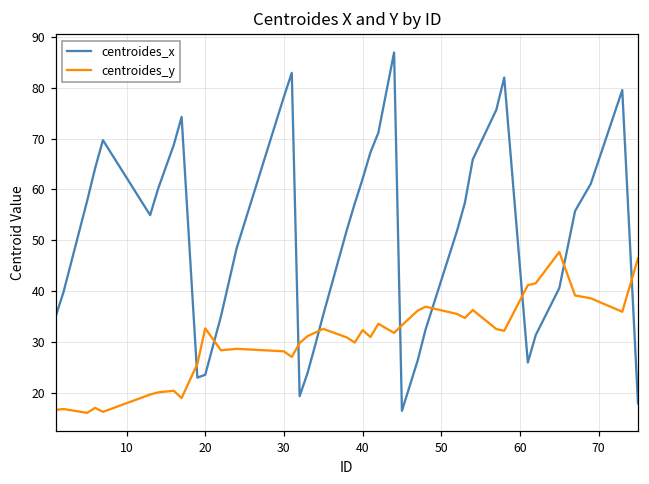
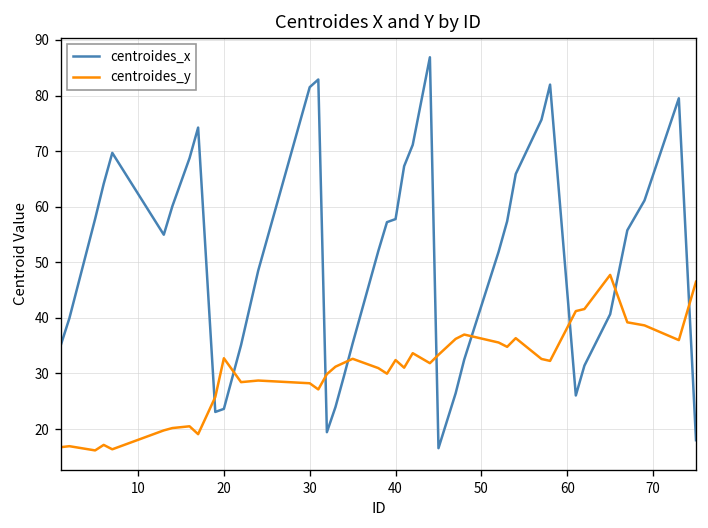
  {
    "centroides_x": {
      "20": 24,
-     "30": 78,
-     "40": 62
+     "30": 82,
+     "40": 58
    },
    "centroides_y": {
      "20": 33,
      "30": 28,
      "40": 32
    }
  }
